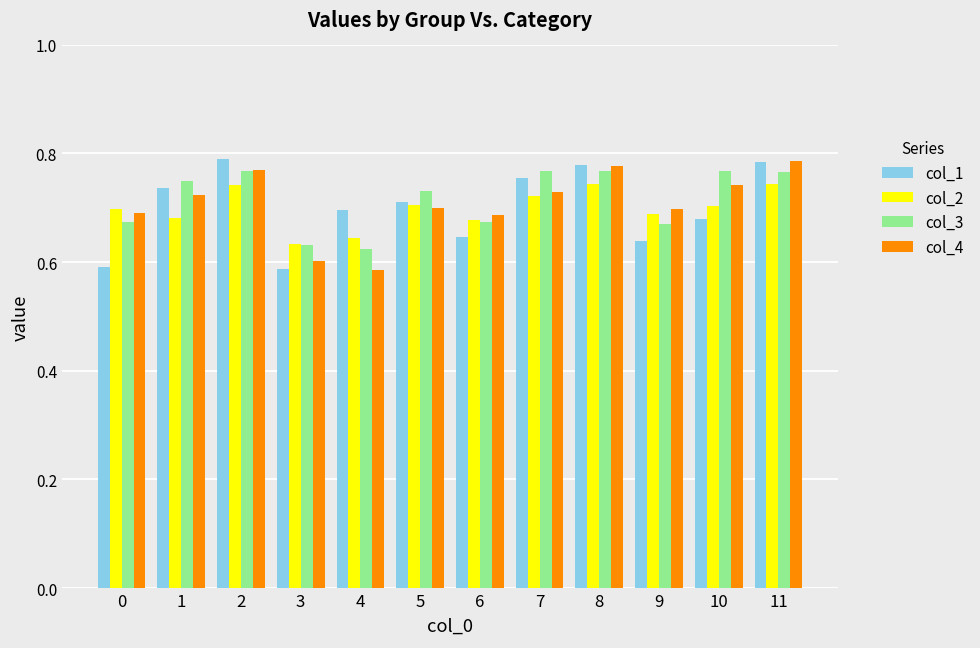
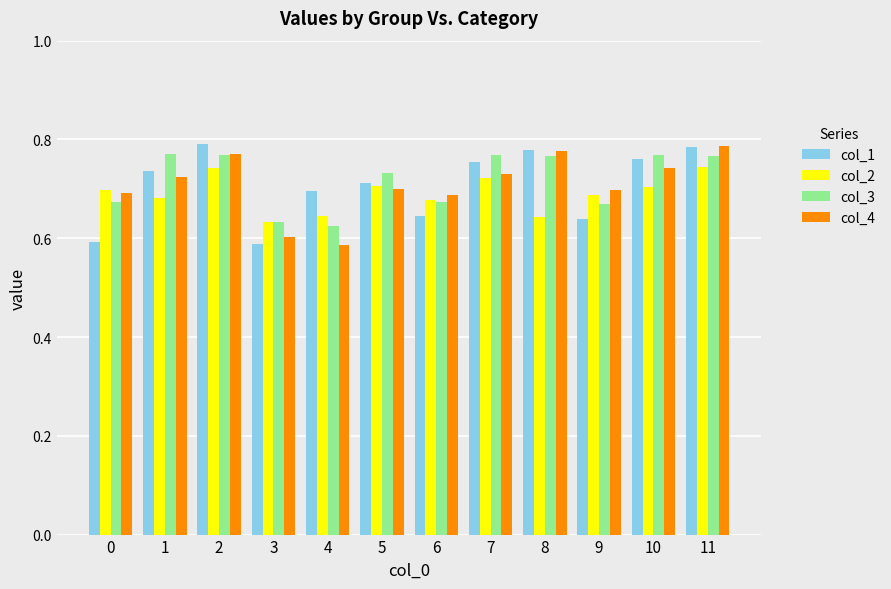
  {
    "col_1": {
      "0": 0.59,
      "1": 0.74,
      "2": 0.79,
      "3": 0.59,
      "4": 0.70,
      "5": 0.71,
      "6": 0.65,
      "7": 0.75,
      "8": 0.78,
      "9": 0.64,
-     "10": 0.68,
+     "10": 0.76,
      "11": 0.78
    },
    "col_2": {
      "0": 0.70,
      "1": 0.68,
      "2": 0.74,
      "3": 0.63,
      "4": 0.64,
      "5": 0.70,
      "6": 0.68,
      "7": 0.72,
-     "8": 0.74,
+     "8": 0.64,
      "9": 0.69,
      "10": 0.70,
      "11": 0.74
    },
    "col_3": {
      "0": 0.67,
-     "1": 0.75,
+     "1": 0.77,
      "2": 0.77,
      "3": 0.63,
      "4": 0.62,
      "5": 0.73,
      "6": 0.67,
      "7": 0.77,
      "8": 0.77,
      "9": 0.67,
      "10": 0.77,
      "11": 0.77
    },
    "col_4": {
      "0": 0.69,
      "1": 0.72,
      "2": 0.77,
      "3": 0.60,
      "4": 0.59,
      "5": 0.70,
      "6": 0.69,
      "7": 0.73,
      "8": 0.78,
      "9": 0.70,
      "10": 0.74,
      "11": 0.79
    }
  }
